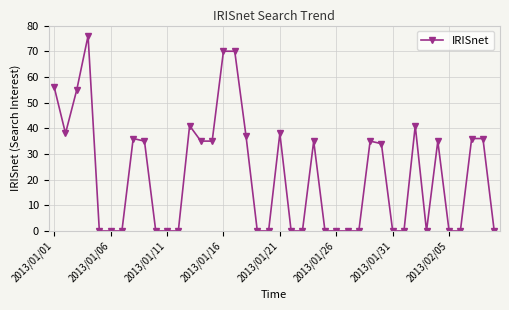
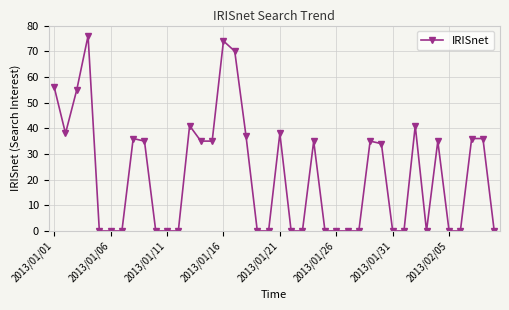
  {
    "2013/01/01": 56,
    "2013/01/06": 0,
    "2013/01/11": 0,
-   "2013/01/16": 70,
+   "2013/01/16": 74,
    "2013/01/21": 38,
    "2013/01/26": 0,
    "2013/01/31": 0,
    "2013/02/05": 0
  }
